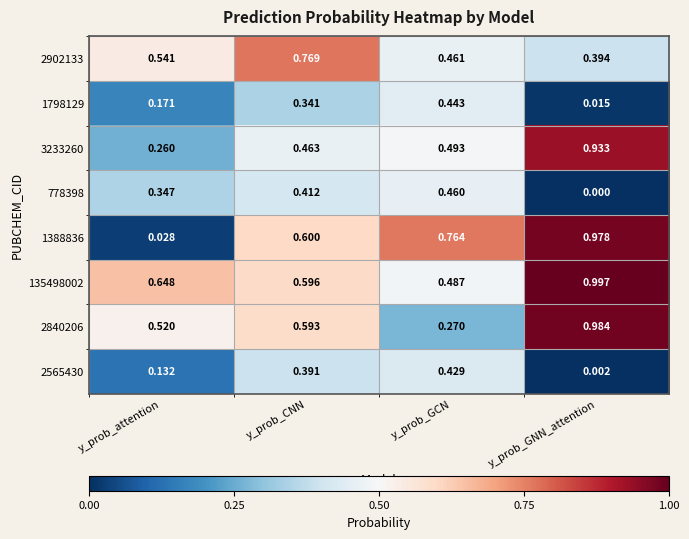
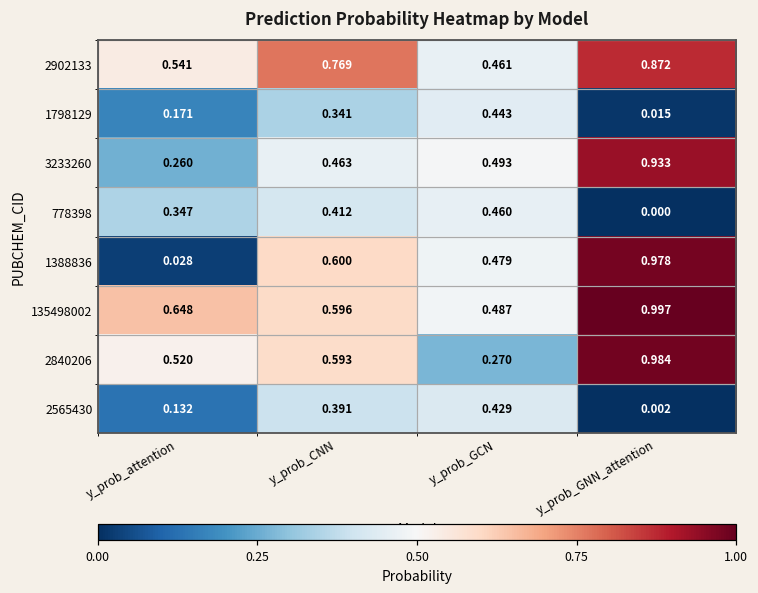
  {
    "2902133": {
      "y_prob_attention": 0.541,
      "y_prob_CNN": 0.769,
      "y_prob_GCN": 0.461,
-     "y_prob_GNN_attention": 0.394
+     "y_prob_GNN_attention": 0.872
    },
    "1798129": {
      "y_prob_attention": 0.171,
      "y_prob_CNN": 0.341,
      "y_prob_GCN": 0.443,
      "y_prob_GNN_attention": 0.015
    },
    "3233260": {
      "y_prob_attention": 0.260,
      "y_prob_CNN": 0.463,
      "y_prob_GCN": 0.493,
      "y_prob_GNN_attention": 0.933
    },
    "778398": {
      "y_prob_attention": 0.347,
      "y_prob_CNN": 0.412,
      "y_prob_GCN": 0.460,
      "y_prob_GNN_attention": 0.000
    },
    "1388836": {
      "y_prob_attention": 0.028,
      "y_prob_CNN": 0.600,
-     "y_prob_GCN": 0.764,
+     "y_prob_GCN": 0.479,
      "y_prob_GNN_attention": 0.978
    },
    "135498002": {
      "y_prob_attention": 0.648,
      "y_prob_CNN": 0.596,
      "y_prob_GCN": 0.487,
      "y_prob_GNN_attention": 0.997
    },
    "2840206": {
      "y_prob_attention": 0.520,
      "y_prob_CNN": 0.593,
      "y_prob_GCN": 0.270,
      "y_prob_GNN_attention": 0.984
    },
    "2565430": {
      "y_prob_attention": 0.132,
      "y_prob_CNN": 0.391,
      "y_prob_GCN": 0.429,
      "y_prob_GNN_attention": 0.002
    }
  }
